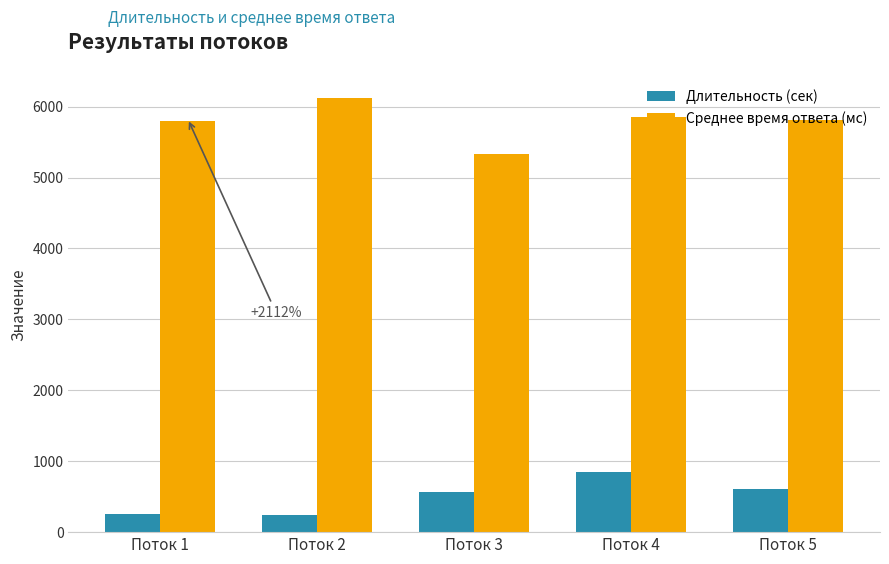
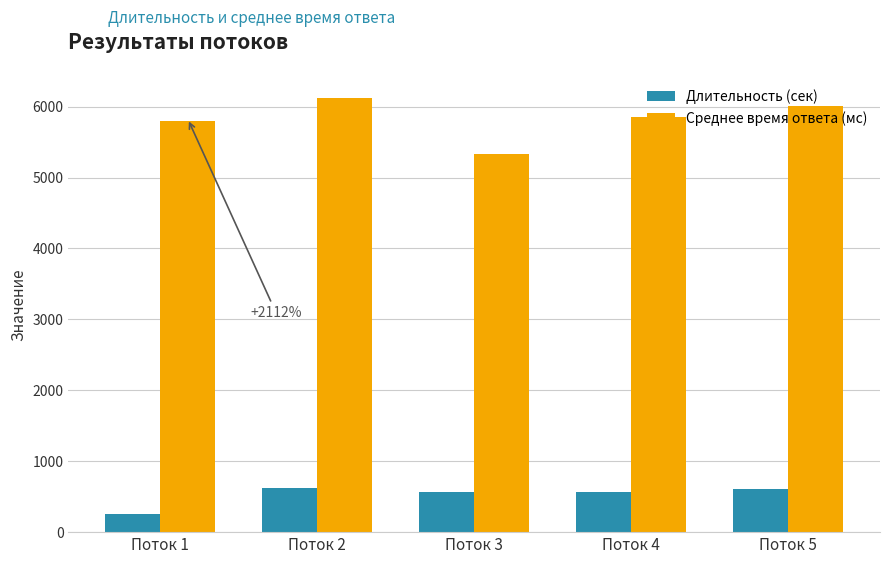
  {
    "Длительность (сек)": {
      "Поток 1": 300,
-     "Поток 2": 200,
+     "Поток 2": 600,
      "Поток 3": 600,
-     "Поток 4": 800,
+     "Поток 4": 600,
      "Поток 5": 600
    },
    "Среднее время ответа (мс)": {
      "Поток 2": 6100,
      "Поток 3": 5300,
      "Поток 4": 5900,
-     "Поток 5": 5800
+     "Поток 5": 6000
    }
  }
